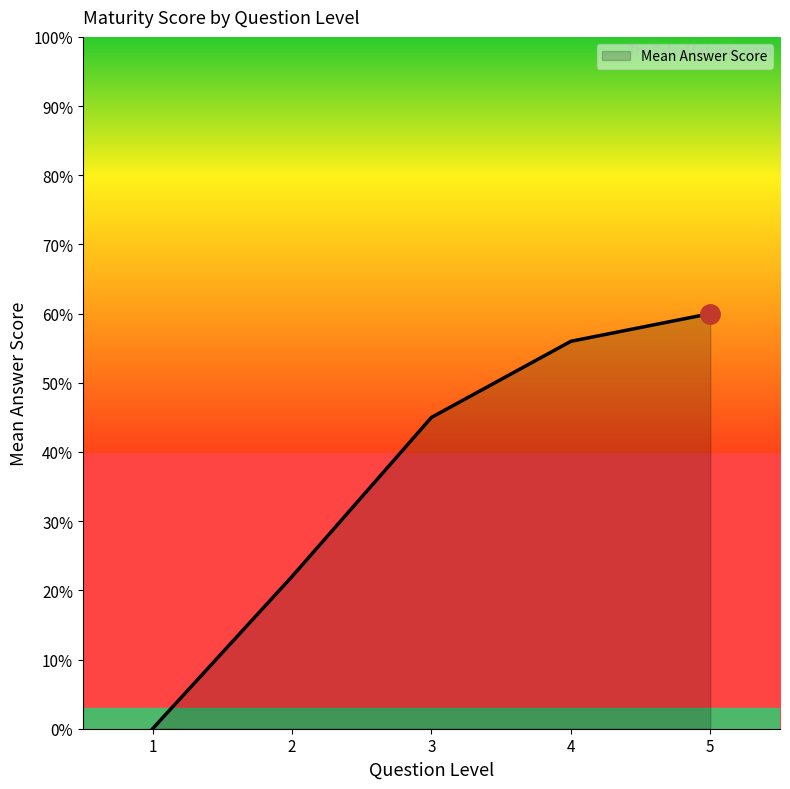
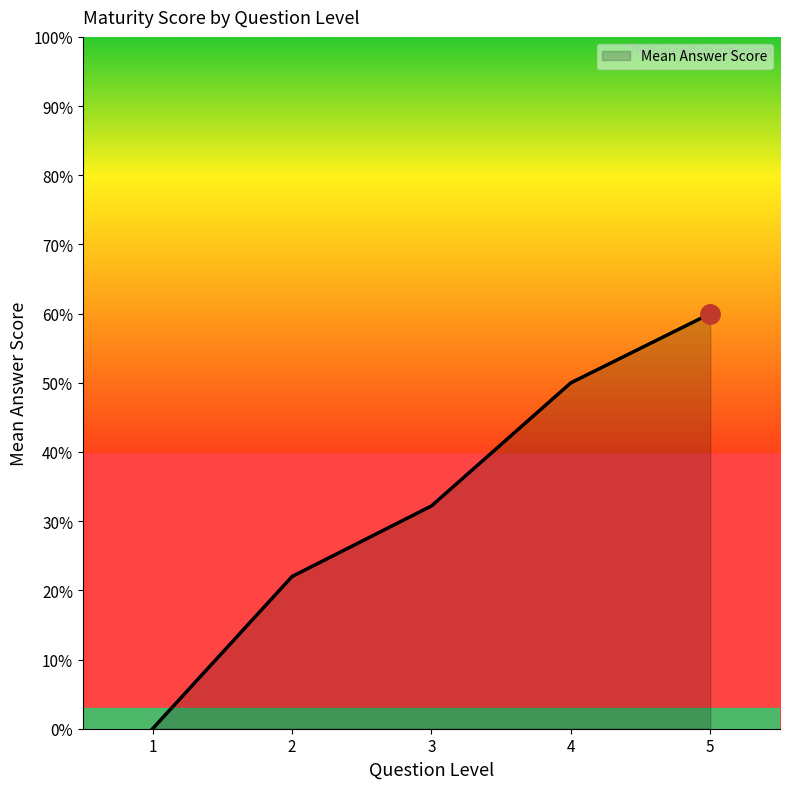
  {
    "Mean Answer Score": {
      "2": "22%",
-     "3": "45%",
-     "4": "56%"
+     "3": "32%",
+     "4": "50%"
    }
  }
